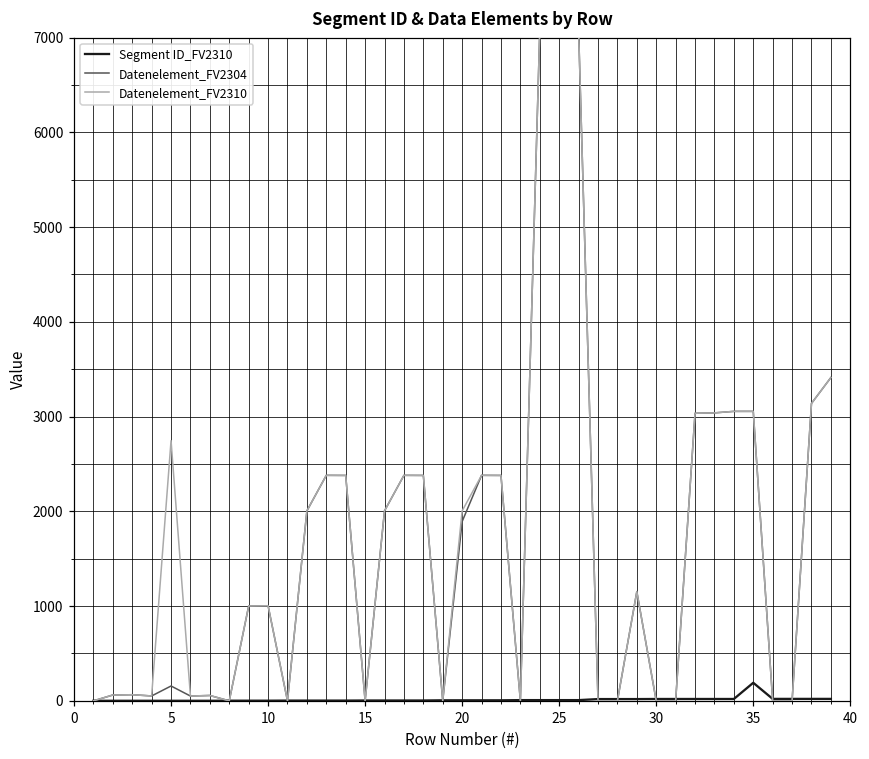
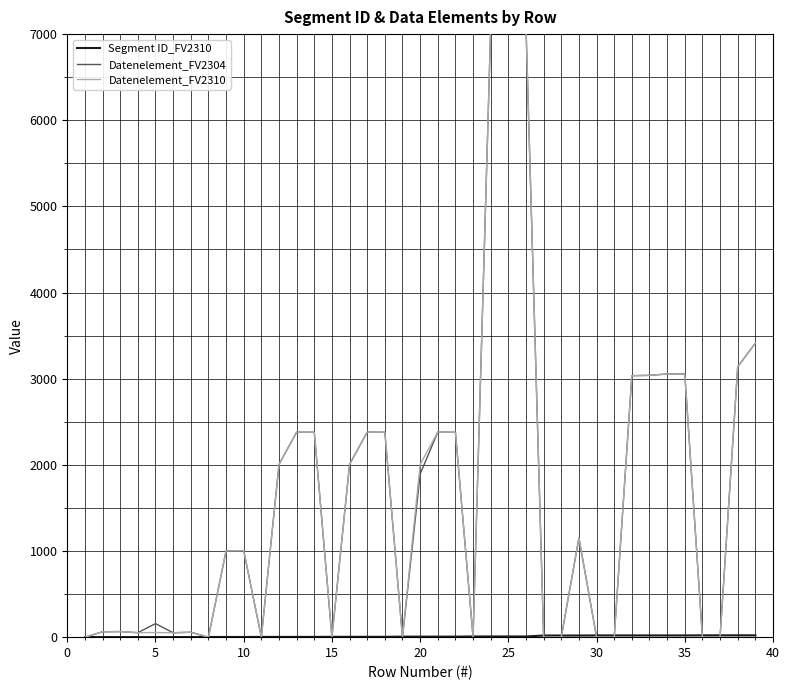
  {
    "Segment ID_FV2310": {
      "5": 0,
      "10": 0,
      "20": 0,
      "25": 0,
-     "35": 200
+     "35": 0
    },
    "Datenelement_FV2304": {
      "5": 200,
      "20": 1900
    },
    "Datenelement_FV2310": {
-     "5": 2700,
+     "5": 100,
      "20": 2000
    }
  }
